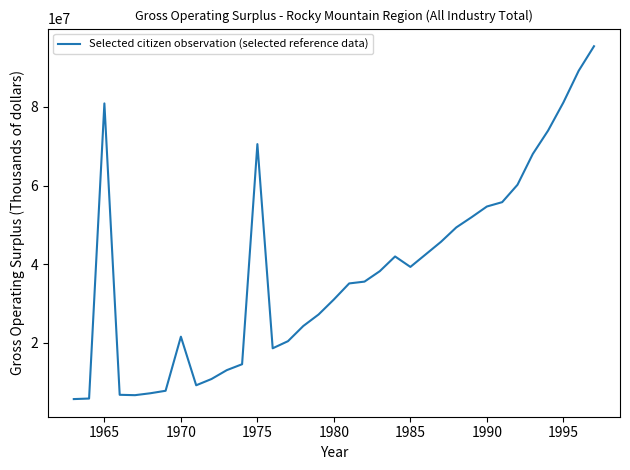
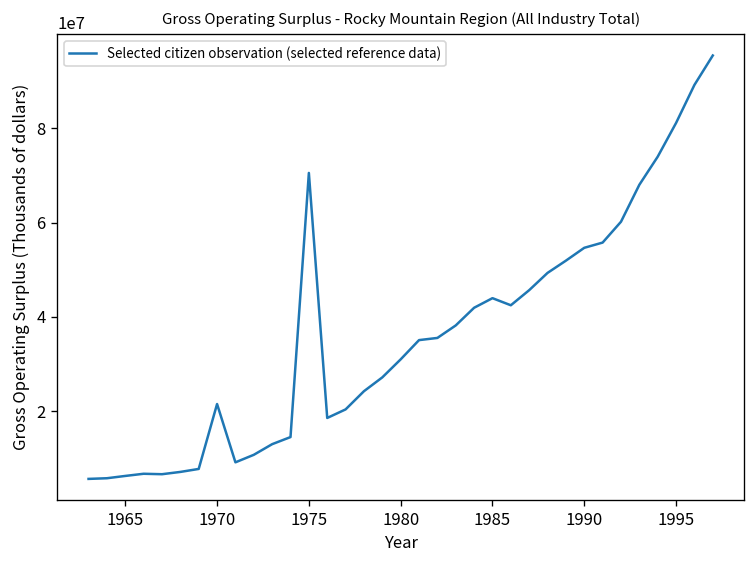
  {
-   "1965": 81000000,
+   "1965": 6000000,
    "1970": 22000000,
    "1975": 71000000,
    "1980": 31000000,
-   "1985": 39000000,
+   "1985": 44000000,
    "1990": 55000000,
    "1995": 81000000
  }
